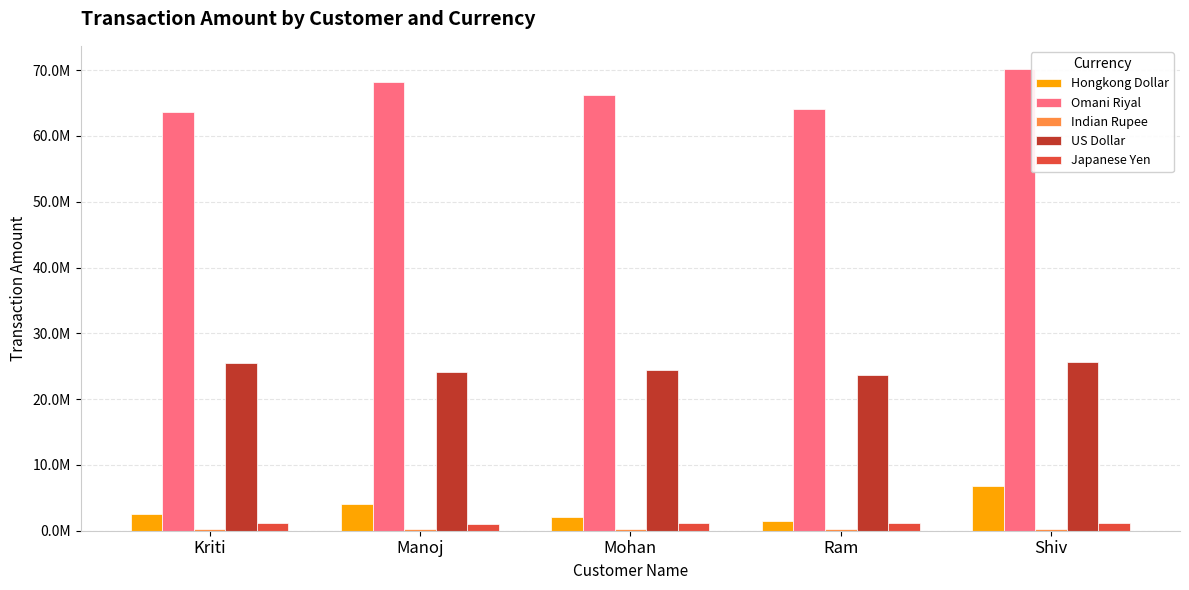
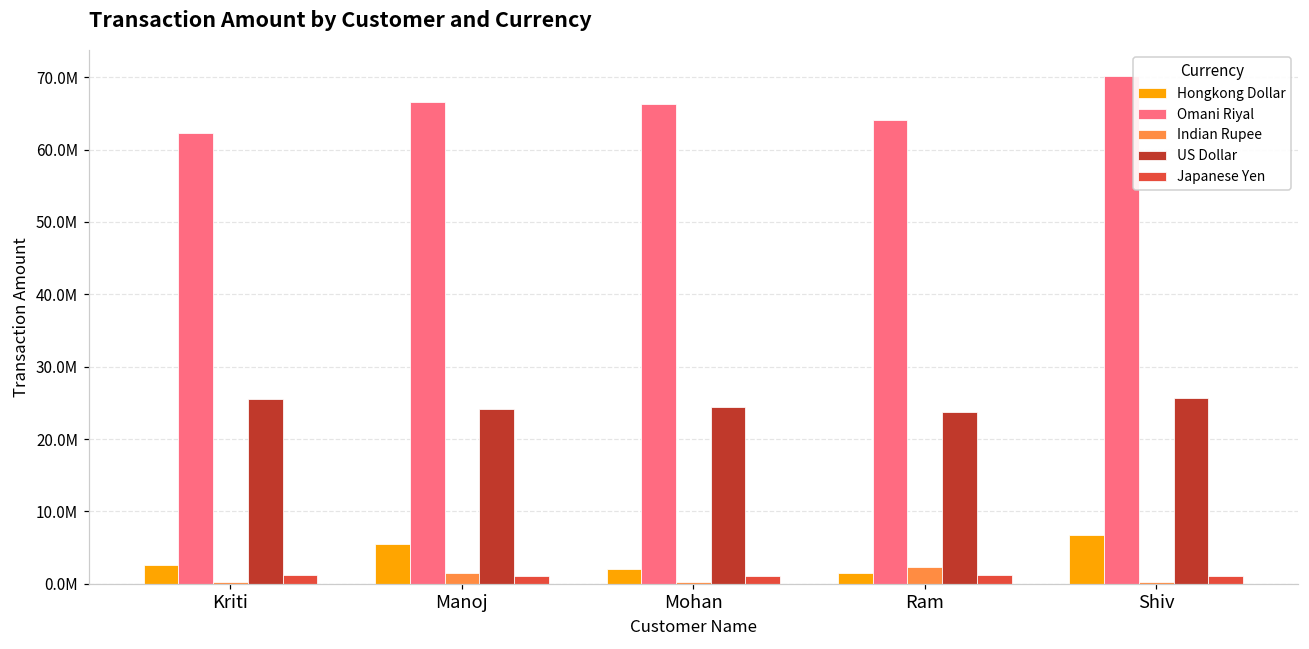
  {
    "Hongkong Dollar": {
      "Kriti": 3000000,
-     "Manoj": 4000000,
+     "Manoj": 5000000,
      "Mohan": 2000000,
      "Ram": 2000000,
      "Shiv": 7000000
    },
    "Omani Riyal": {
-     "Kriti": 64000000,
-     "Manoj": 68000000,
+     "Kriti": 62000000,
+     "Manoj": 67000000,
      "Mohan": 66000000,
      "Ram": 64000000,
      "Shiv": 70000000
    },
    "Indian Rupee": {
-     "Manoj": 0,
-     "Ram": 0
+     "Manoj": 2000000,
+     "Ram": 2000000
    }
  }
